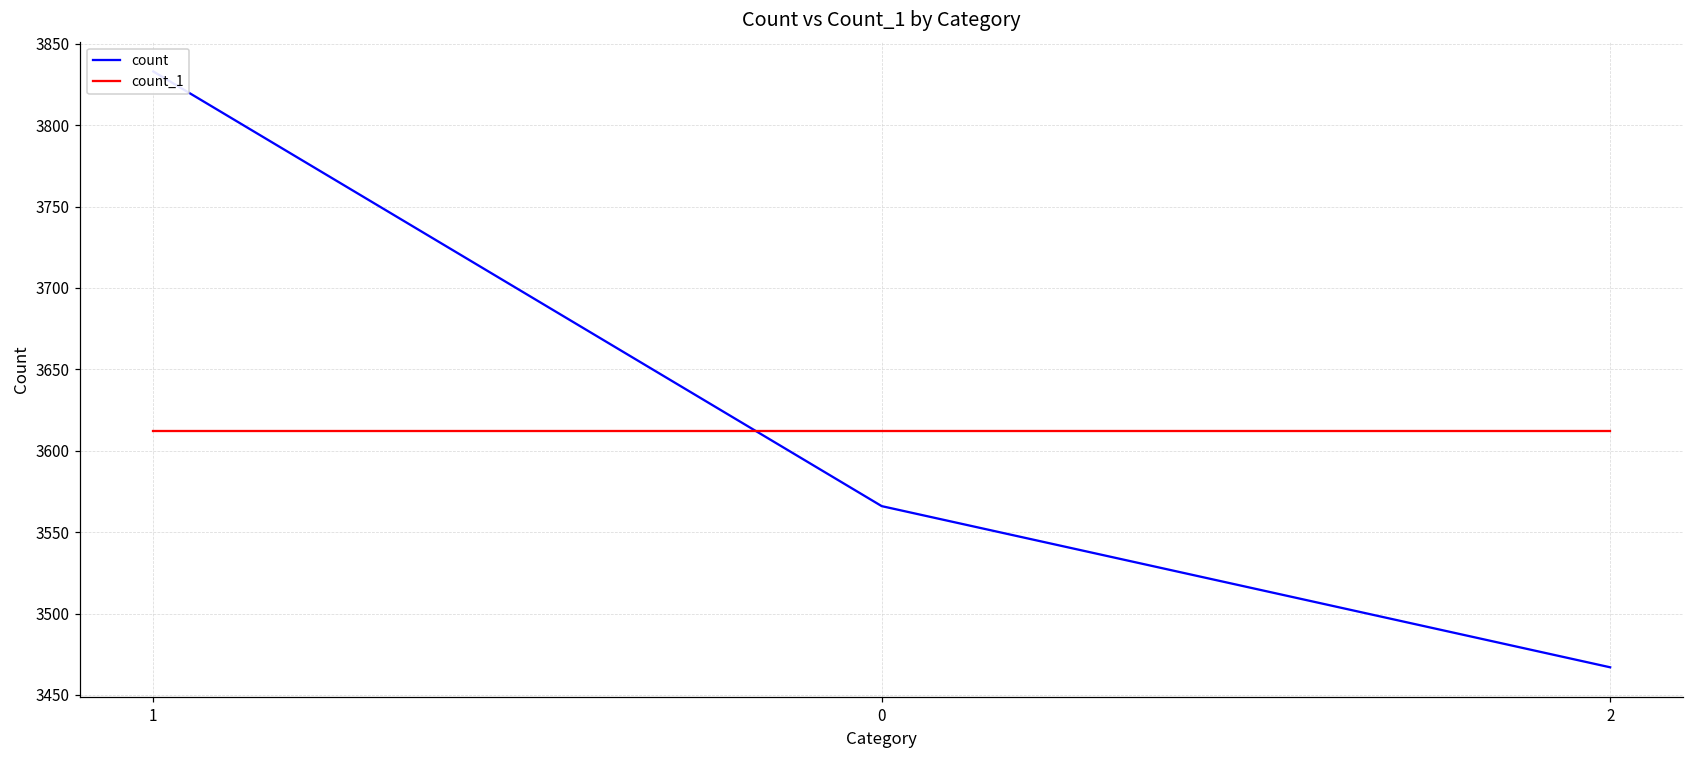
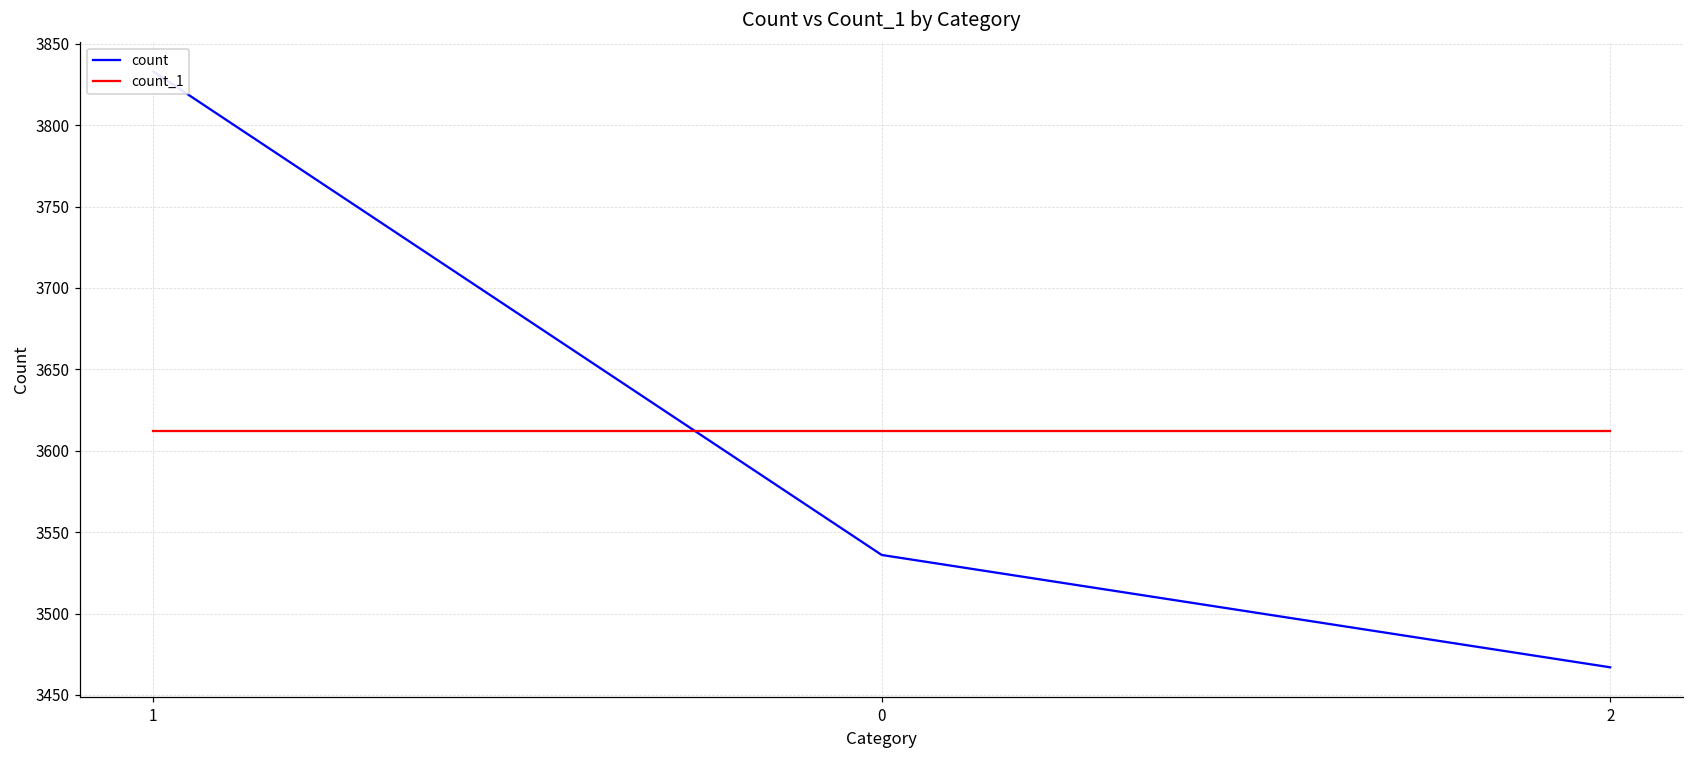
  {
    "count": {
-     "0": 3566,
+     "0": 3536,
      "2": 3467
    },
    "count_1": {
      "1": 3612,
      "0": 3612,
      "2": 3612
    }
  }
